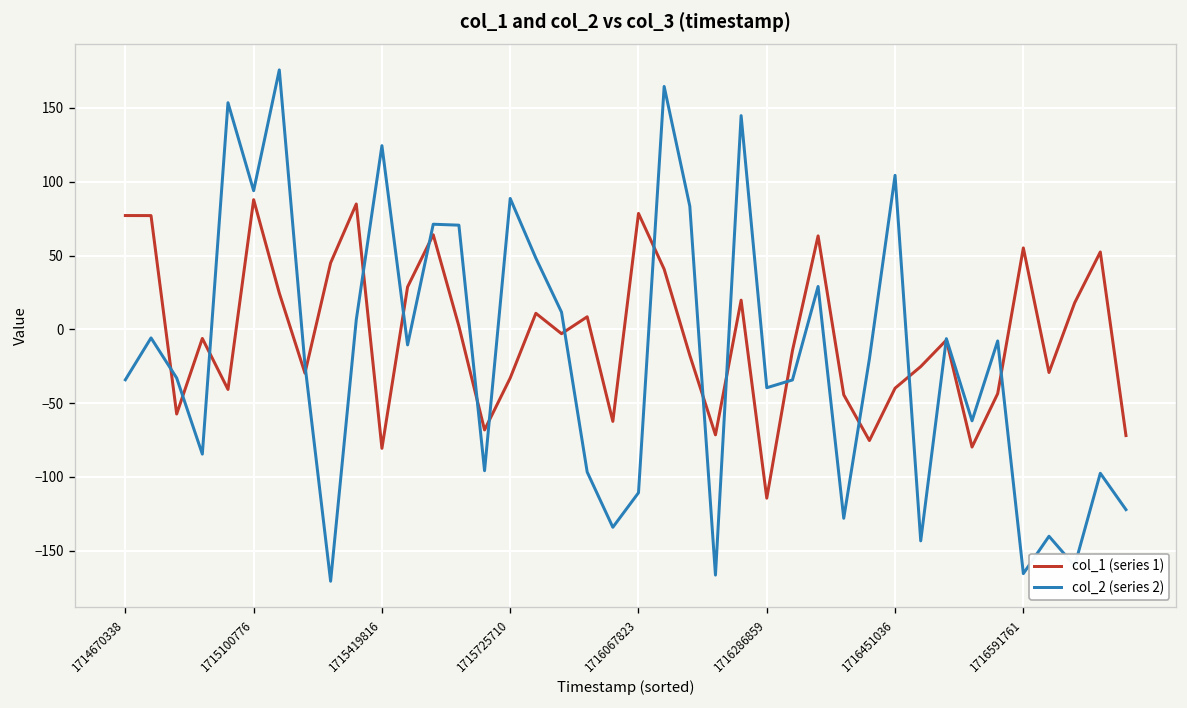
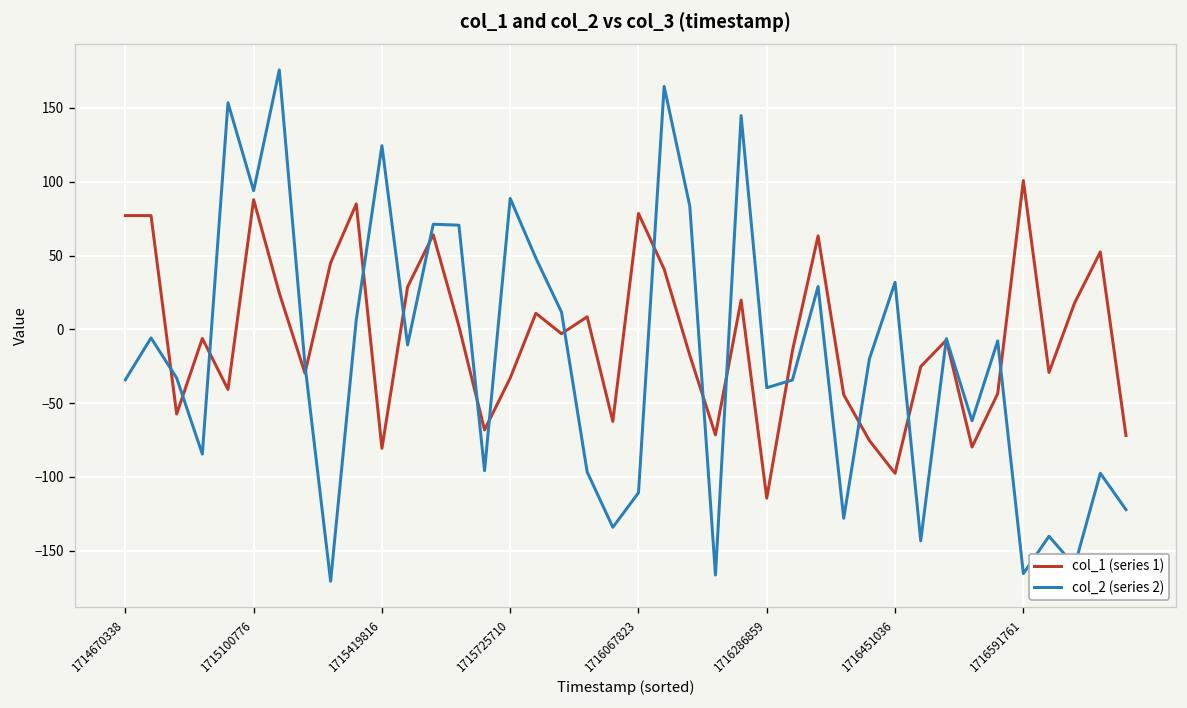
  {
    "col_1 (series 1)": {
      "1714670338": 77,
      "1715100776": 88,
      "1715419816": -81,
      "1715725710": -33,
      "1716067823": 79,
      "1716286859": -114,
-     "1716451036": -40,
-     "1716591761": 55
+     "1716451036": -98,
+     "1716591761": 101
    },
    "col_2 (series 2)": {
      "1714670338": -34,
      "1715100776": 94,
      "1715419816": 124,
      "1715725710": 89,
      "1716067823": -111,
      "1716286859": -40,
-     "1716451036": 104,
+     "1716451036": 32,
      "1716591761": -165
    }
  }
